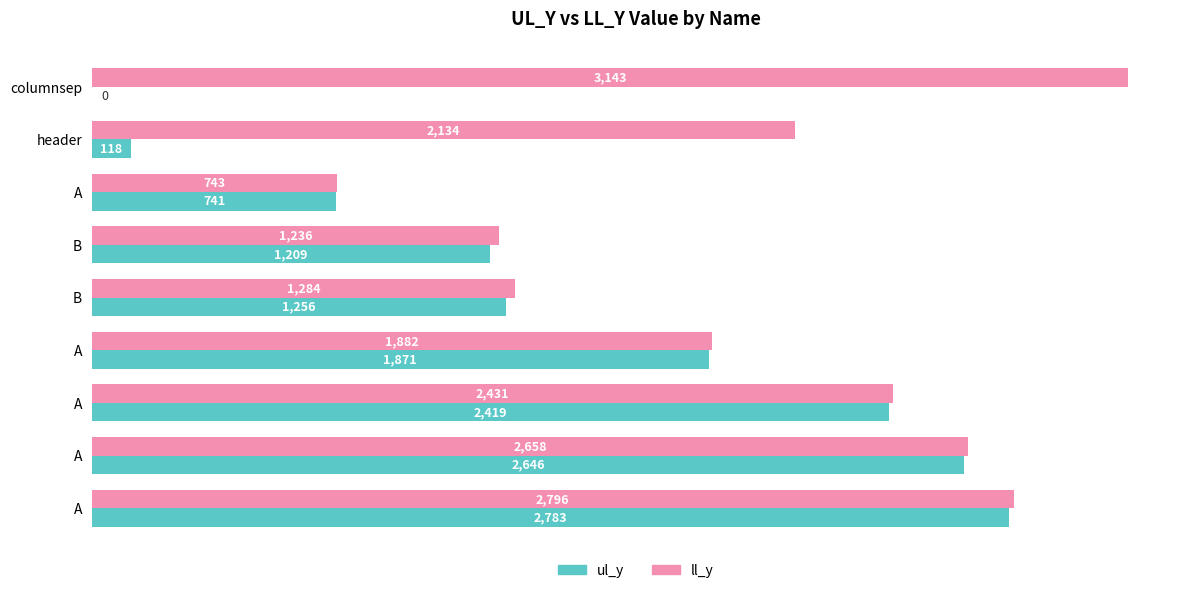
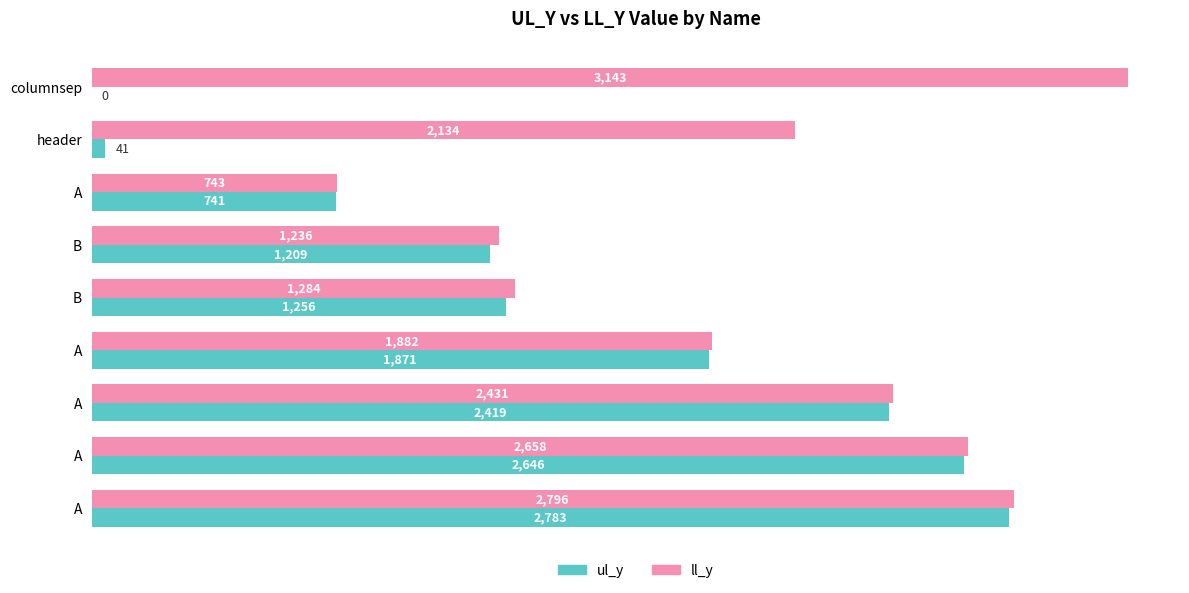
  {
    "ul_y": {
      "columnsep": "0",
-     "header": "118"
+     "header": "41"
    },
    "ll_y": {
      "columnsep": "3,143",
      "header": "2,134"
    }
  }
